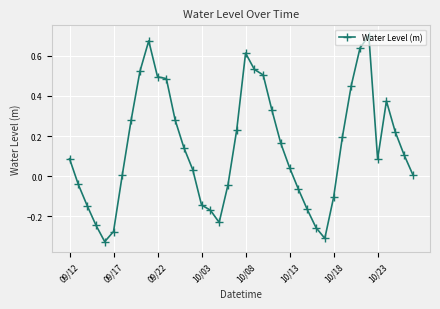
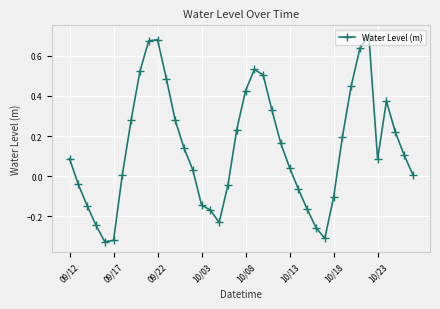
  {
    "09/12": 0.09,
-   "09/17": -0.28,
-   "09/22": 0.50,
+   "09/17": -0.32,
+   "09/22": 0.68,
    "10/03": -0.14,
-   "10/08": 0.61,
+   "10/08": 0.43,
    "10/13": 0.04,
    "10/18": -0.11,
    "10/23": 0.09
  }
